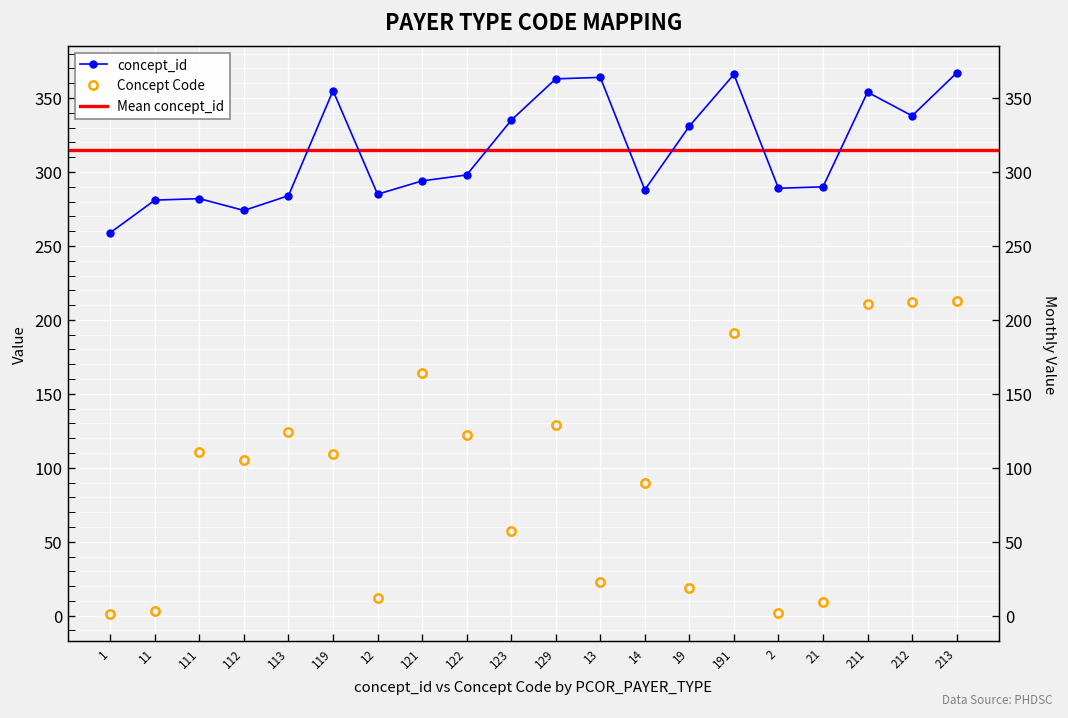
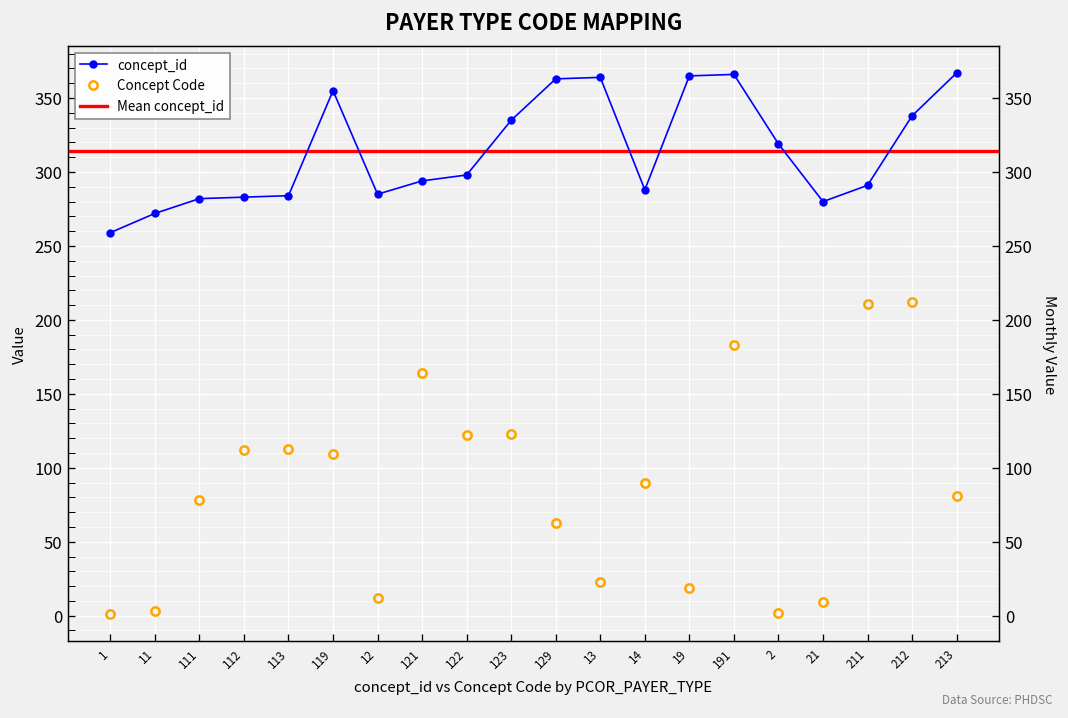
  {
    "concept_id": {
      "1": 259,
-     "11": 281,
+     "11": 272,
      "111": 282,
-     "112": 274,
+     "112": 283,
      "113": 284,
      "119": 355,
      "12": 285,
      "121": 294,
      "122": 298,
      "123": 335,
      "129": 363,
      "13": 364,
      "14": 288,
-     "19": 331,
+     "19": 365,
      "191": 366,
-     "2": 289,
-     "21": 290,
-     "211": 354,
+     "2": 319,
+     "21": 280,
+     "211": 291,
      "212": 338,
      "213": 367
    },
    "Concept Code": {
      "1": 1,
      "11": 3,
-     "111": 111,
-     "112": 105,
-     "113": 124,
+     "111": 78,
+     "112": 112,
+     "113": 113,
      "119": 109,
      "12": 12,
      "121": 164,
      "122": 122,
-     "123": 57,
-     "129": 129,
+     "123": 123,
+     "129": 63,
      "13": 23,
      "14": 90,
      "19": 19,
-     "191": 191,
+     "191": 183,
      "2": 2,
      "21": 9,
      "211": 211,
      "212": 212,
-     "213": 213
+     "213": 81
    }
  }
